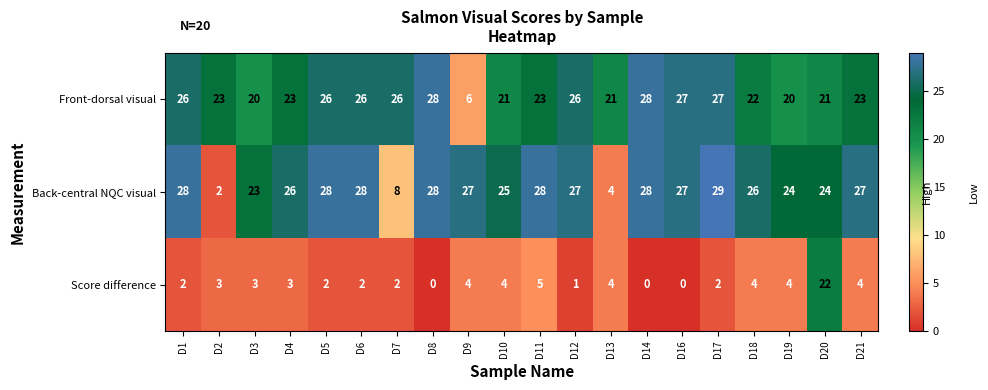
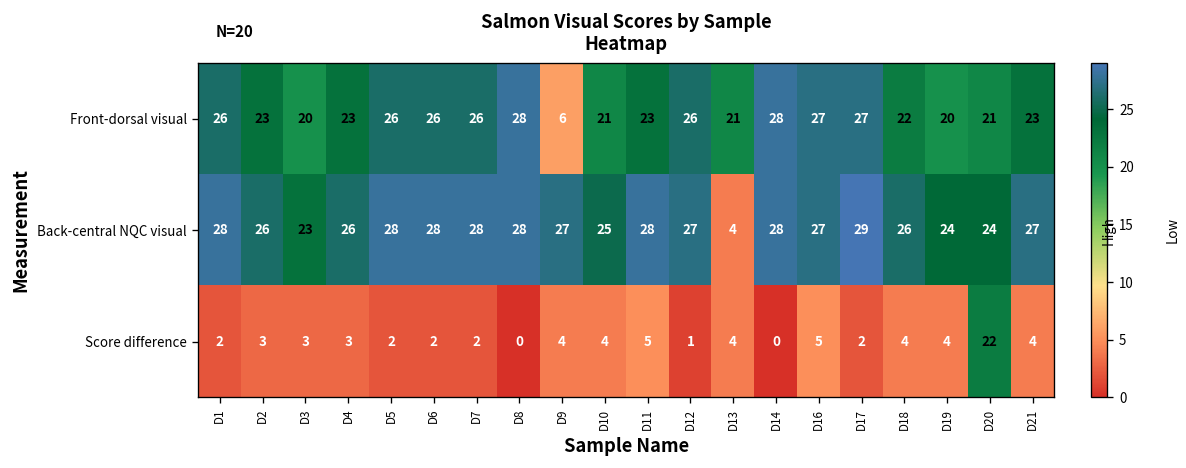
  {
    "Front-dorsal visual": {
      "D1": 26,
      "D2": 23,
      "D3": 20,
      "D4": 23,
      "D5": 26,
      "D6": 26,
      "D7": 26,
      "D8": 28,
      "D9": 6,
      "D10": 21,
      "D11": 23,
      "D12": 26,
      "D13": 21,
      "D14": 28,
      "D16": 27,
      "D17": 27,
      "D18": 22,
      "D19": 20,
      "D20": 21,
      "D21": 23
    },
    "Back-central NQC visual": {
      "D1": 28,
-     "D2": 2,
+     "D2": 26,
      "D3": 23,
      "D4": 26,
      "D5": 28,
      "D6": 28,
-     "D7": 8,
+     "D7": 28,
      "D8": 28,
      "D9": 27,
      "D10": 25,
      "D11": 28,
      "D12": 27,
      "D13": 4,
      "D14": 28,
      "D16": 27,
      "D17": 29,
      "D18": 26,
      "D19": 24,
      "D20": 24,
      "D21": 27
    },
    "Score difference": {
      "D1": 2,
      "D2": 3,
      "D3": 3,
      "D4": 3,
      "D5": 2,
      "D6": 2,
      "D7": 2,
      "D8": 0,
      "D9": 4,
      "D10": 4,
      "D11": 5,
      "D12": 1,
      "D13": 4,
      "D14": 0,
-     "D16": 0,
+     "D16": 5,
      "D17": 2,
      "D18": 4,
      "D19": 4,
      "D20": 22,
      "D21": 4
    }
  }
